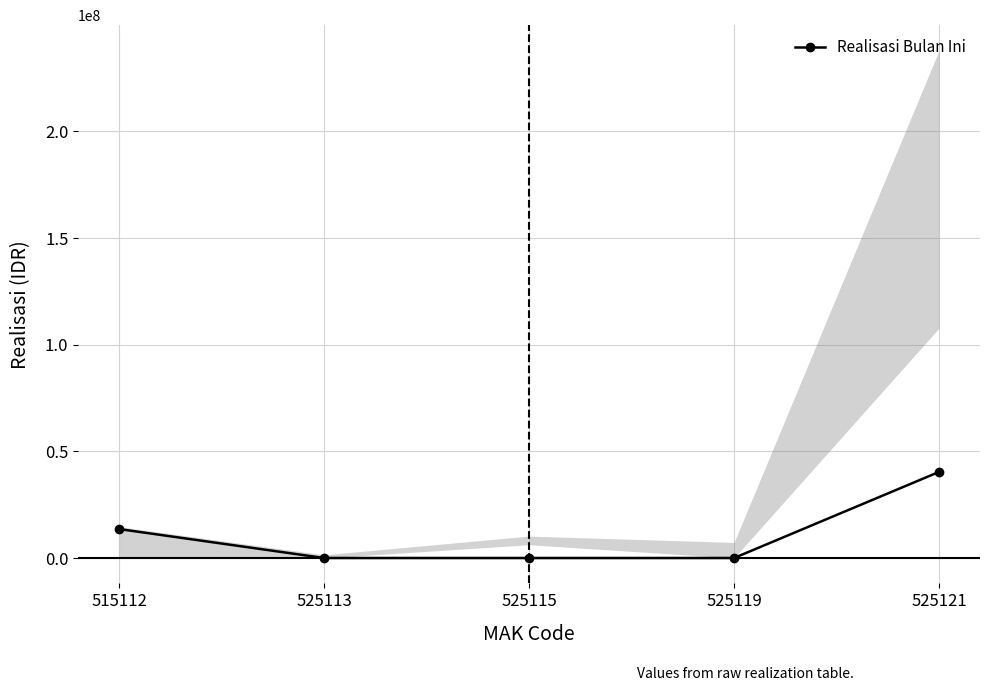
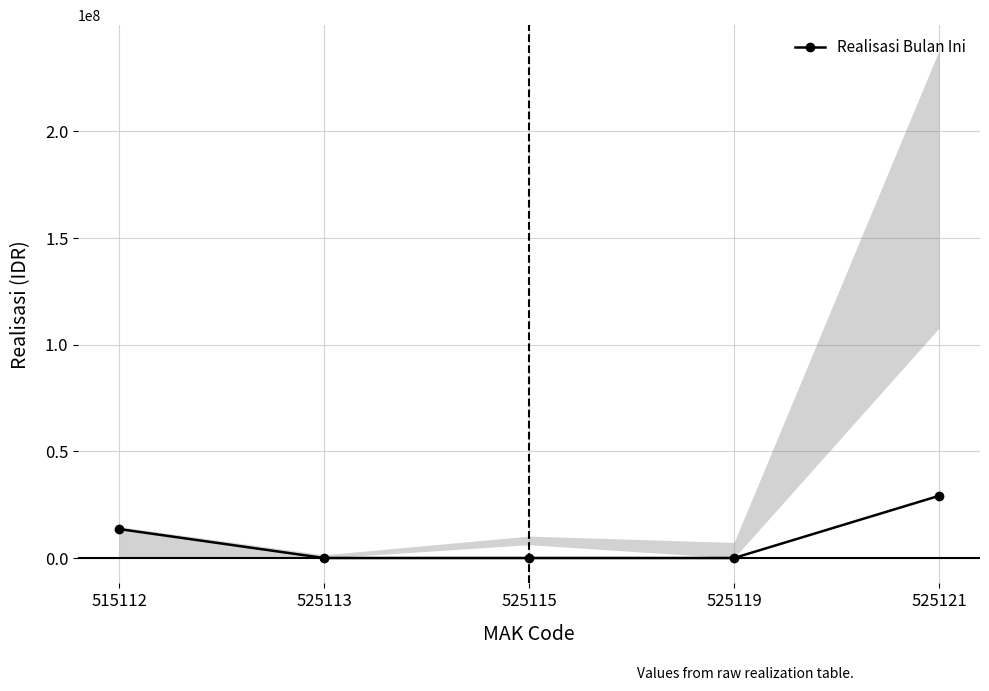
  {
    "Realisasi Bulan Ini": {
      "525113": 0,
      "525115": 0,
      "525119": 0,
-     "525121": 40000000
+     "525121": 29000000
    }
  }
